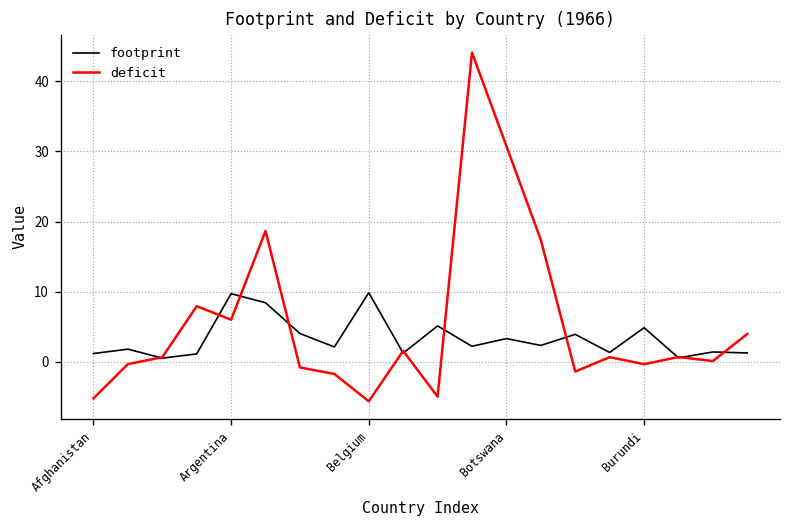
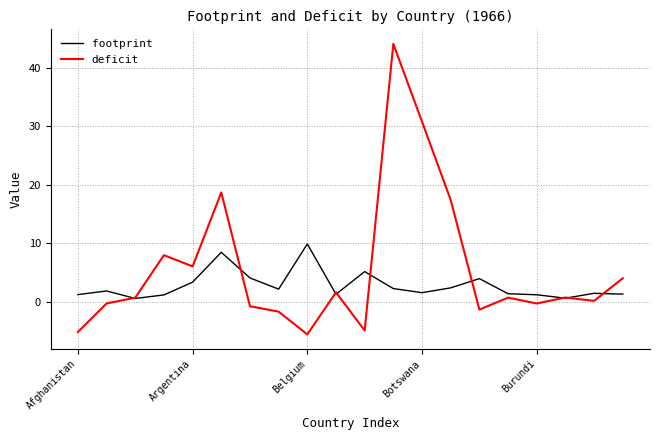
  {
    "footprint": {
      "Afghanistan": 1,
-     "Argentina": 10,
+     "Argentina": 3,
      "Belgium": 10,
-     "Botswana": 3,
-     "Burundi": 5
+     "Botswana": 2,
+     "Burundi": 1
    },
    "deficit": {
      "Afghanistan": -5,
      "Argentina": 6,
      "Belgium": -6,
      "Botswana": 31,
      "Burundi": 0
    }
  }
